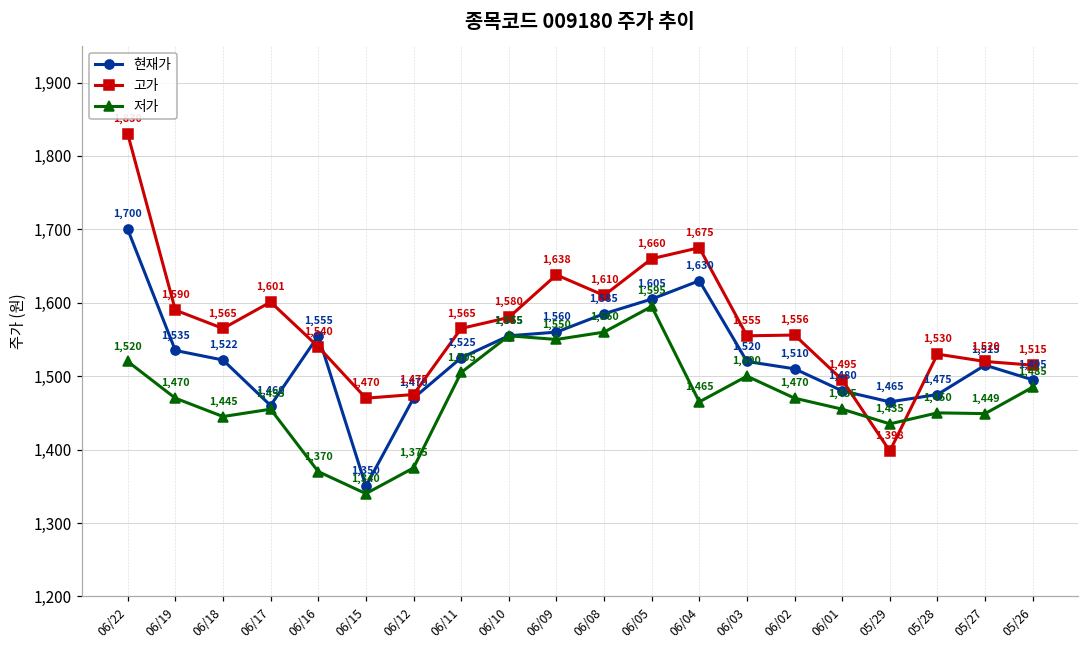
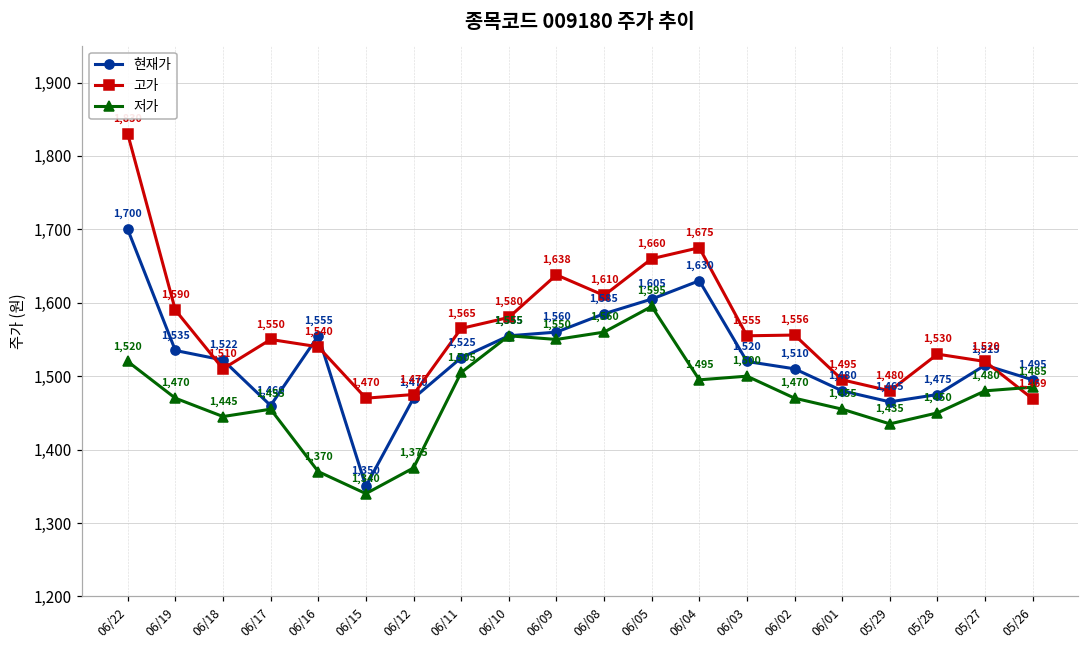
  {
    "현재가": {
      "06/22": "1,700",
      "06/19": "1,535",
      "06/18": "1,522",
      "06/16": "1,555",
      "06/11": "1,525",
      "06/04": "1,630",
      "06/03": "1,520",
      "06/02": "1,510",
      "05/29": "1,465",
      "05/28": "1,475"
    },
    "고가": {
      "06/19": "1,590",
-     "06/18": "1,565",
-     "06/17": "1,601",
+     "06/18": "1,510",
+     "06/17": "1,550",
      "06/15": "1,470",
      "06/11": "1,565",
      "06/10": "1,580",
      "06/09": "1,638",
      "06/08": "1,610",
      "06/05": "1,660",
      "06/04": "1,675",
      "06/03": "1,555",
      "06/02": "1,556",
      "06/01": "1,495",
-     "05/29": "1,398",
+     "05/29": "1,480",
      "05/28": "1,530",
-     "05/26": "1,515"
+     "05/26": "1,469"
    },
    "저가": {
      "06/22": "1,520",
      "06/19": "1,470",
      "06/18": "1,445",
      "06/16": "1,370",
      "06/12": "1,375",
-     "06/04": "1,465",
+     "06/04": "1,495",
      "06/02": "1,470",
-     "05/27": "1,449"
+     "05/27": "1,480"
    }
  }
